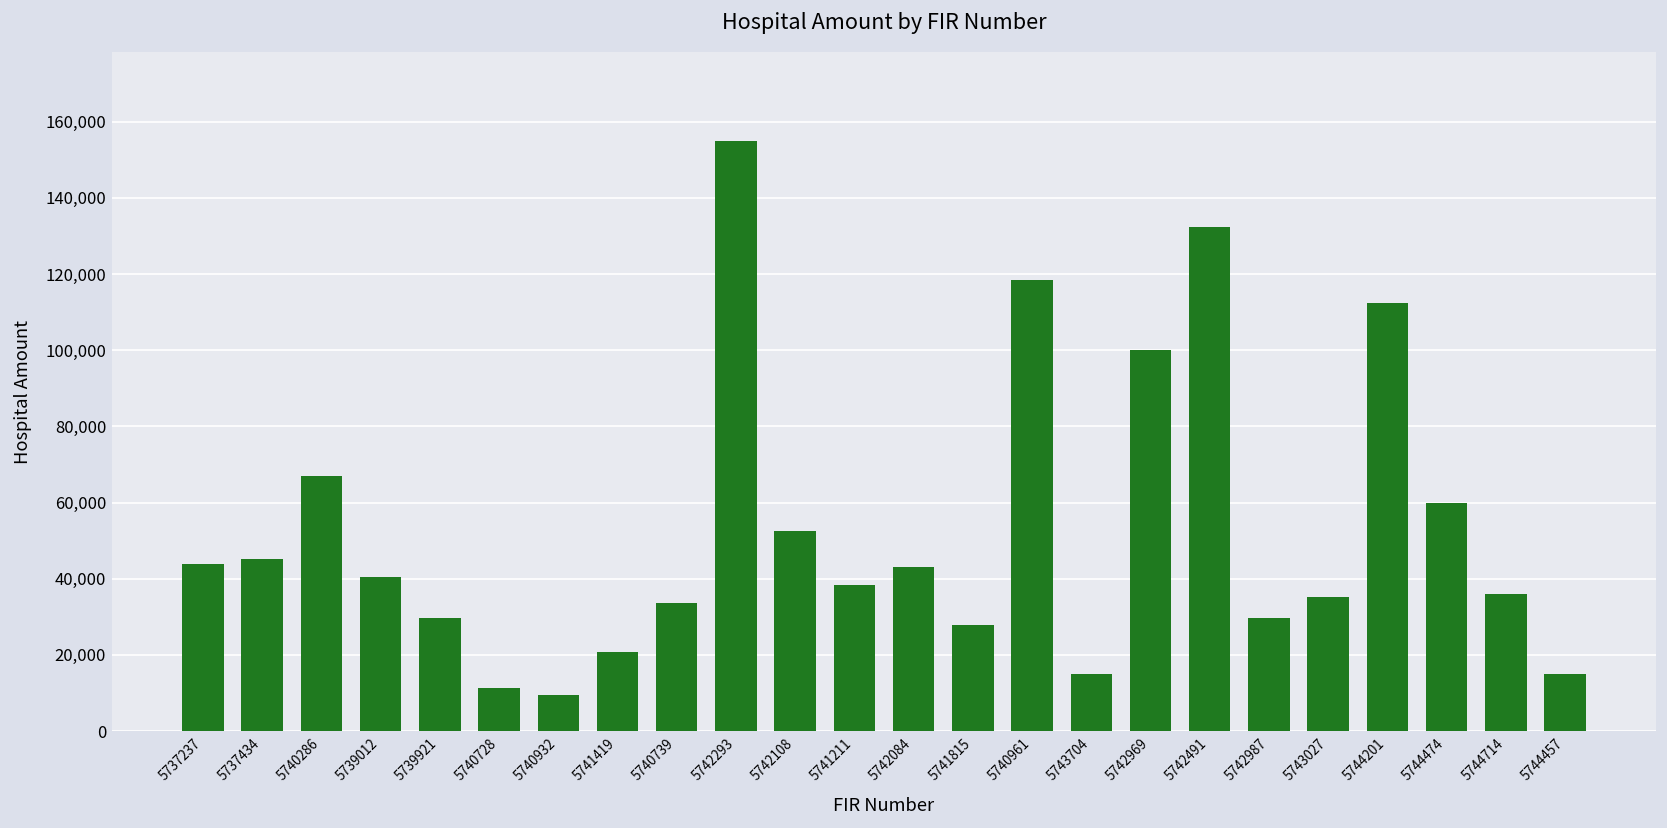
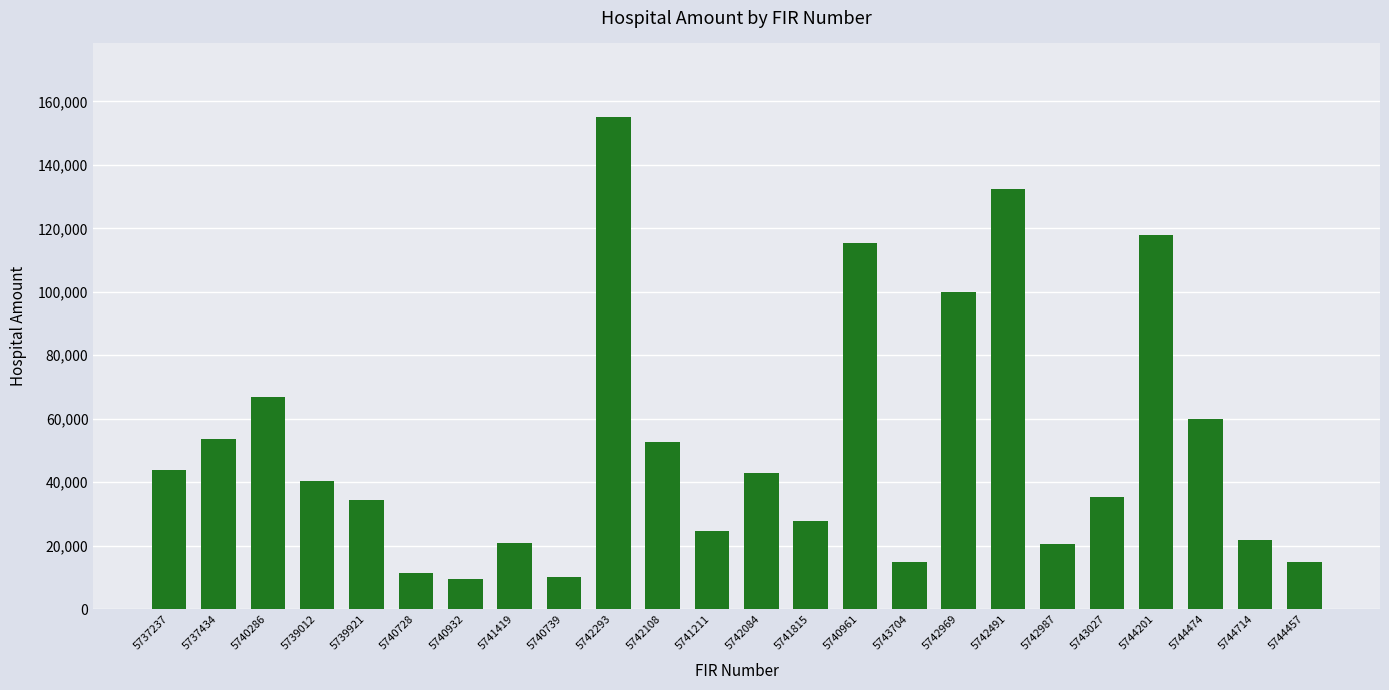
  {
    "5737237": "44,000",
-   "5737434": "45,000",
+   "5737434": "54,000",
    "5740286": "67,000",
    "5739012": "40,000",
-   "5739921": "30,000",
+   "5739921": "34,000",
    "5740728": "11,000",
    "5740932": "10,000",
    "5741419": "21,000",
-   "5740739": "34,000",
+   "5740739": "10,000",
    "5742293": "155,000",
    "5742108": "53,000",
-   "5741211": "38,000",
+   "5741211": "25,000",
    "5742084": "43,000",
    "5741815": "28,000",
-   "5740961": "118,000",
+   "5740961": "115,000",
    "5743704": "15,000",
    "5742969": "100,000",
    "5742491": "132,000",
-   "5742987": "30,000",
+   "5742987": "21,000",
    "5743027": "35,000",
-   "5744201": "113,000",
+   "5744201": "118,000",
    "5744474": "60,000",
-   "5744714": "36,000",
+   "5744714": "22,000",
    "5744457": "15,000"
  }
